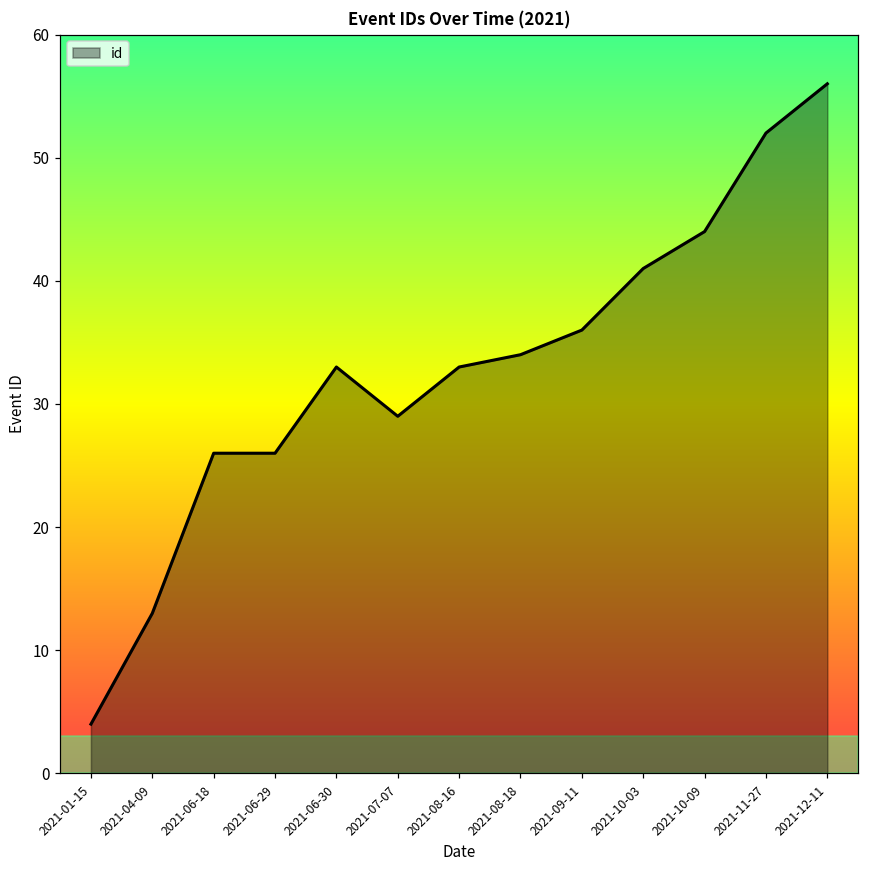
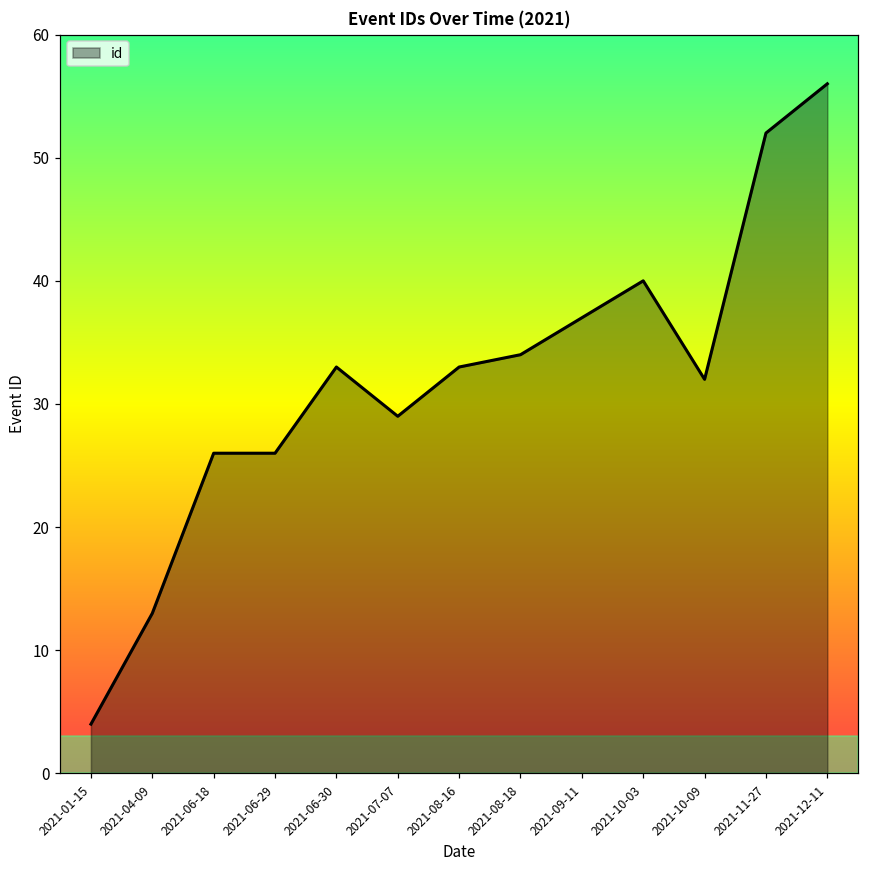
  {
    "2021-01-15": 4,
    "2021-04-09": 13,
    "2021-06-18": 26,
    "2021-06-29": 26,
    "2021-06-30": 33,
    "2021-07-07": 29,
    "2021-08-16": 33,
    "2021-08-18": 34,
-   "2021-09-11": 36,
-   "2021-10-03": 41,
-   "2021-10-09": 44,
+   "2021-09-11": 37,
+   "2021-10-03": 40,
+   "2021-10-09": 32,
    "2021-11-27": 52,
    "2021-12-11": 56
  }
